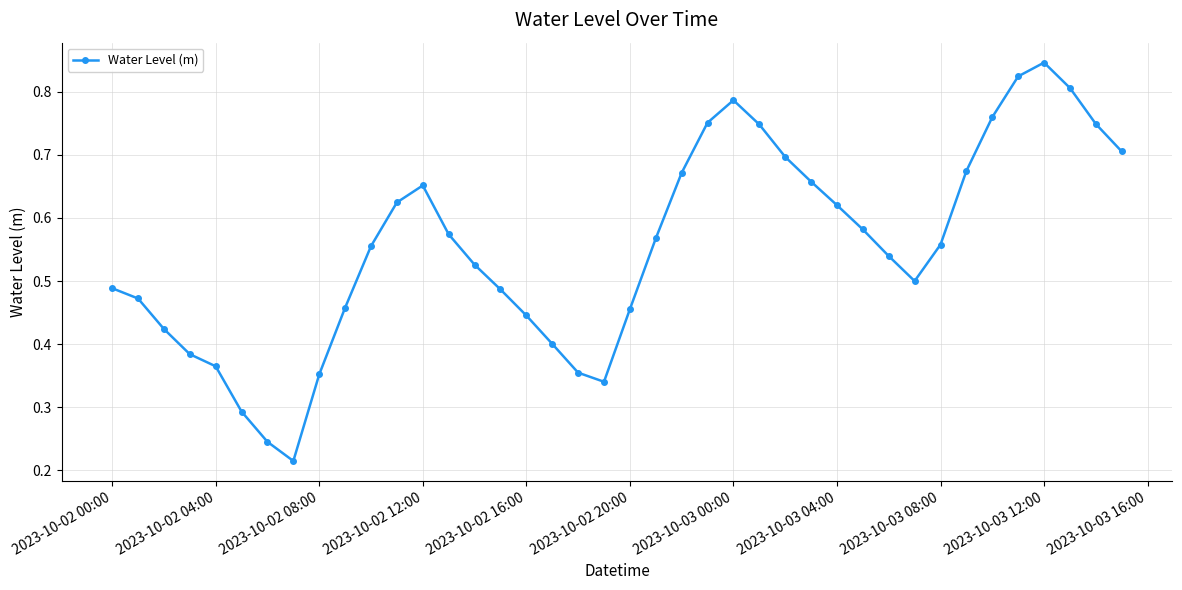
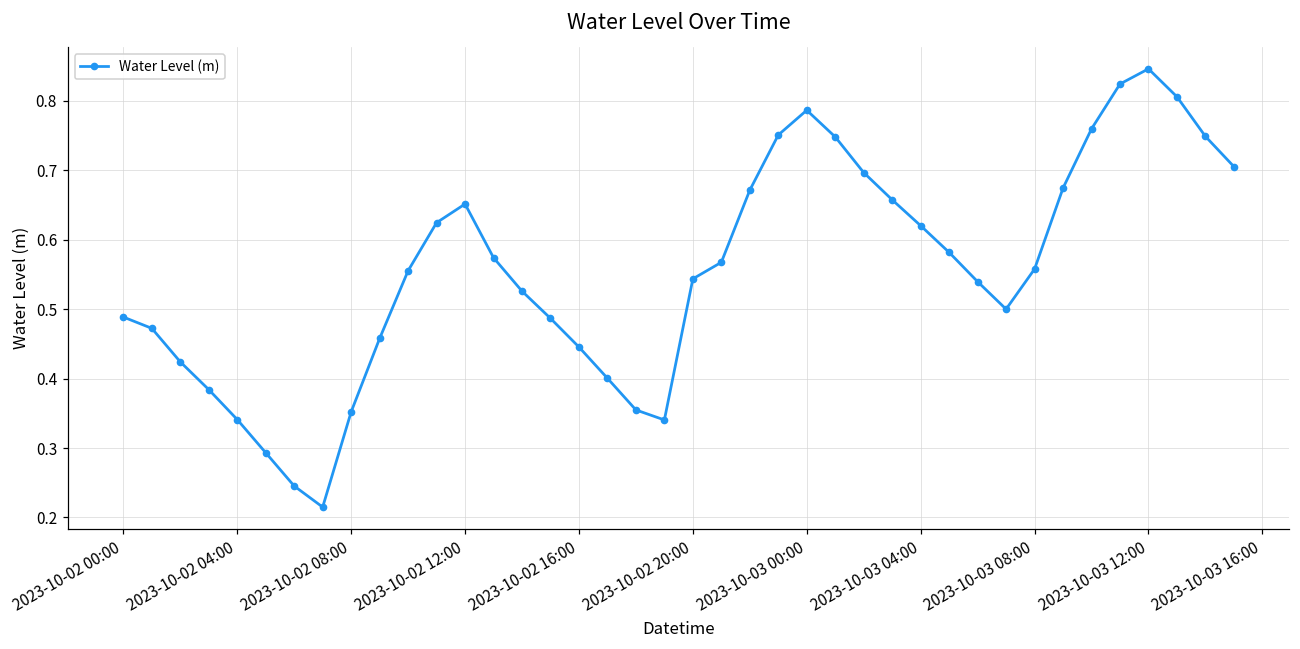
  {
    "2023-10-02 00:00": 0.49,
-   "2023-10-02 04:00": 0.36,
+   "2023-10-02 04:00": 0.34,
    "2023-10-02 08:00": 0.35,
    "2023-10-02 12:00": 0.65,
    "2023-10-02 16:00": 0.45,
-   "2023-10-02 20:00": 0.46,
+   "2023-10-02 20:00": 0.54,
    "2023-10-03 00:00": 0.79,
    "2023-10-03 04:00": 0.62,
    "2023-10-03 08:00": 0.56,
    "2023-10-03 12:00": 0.85
  }
